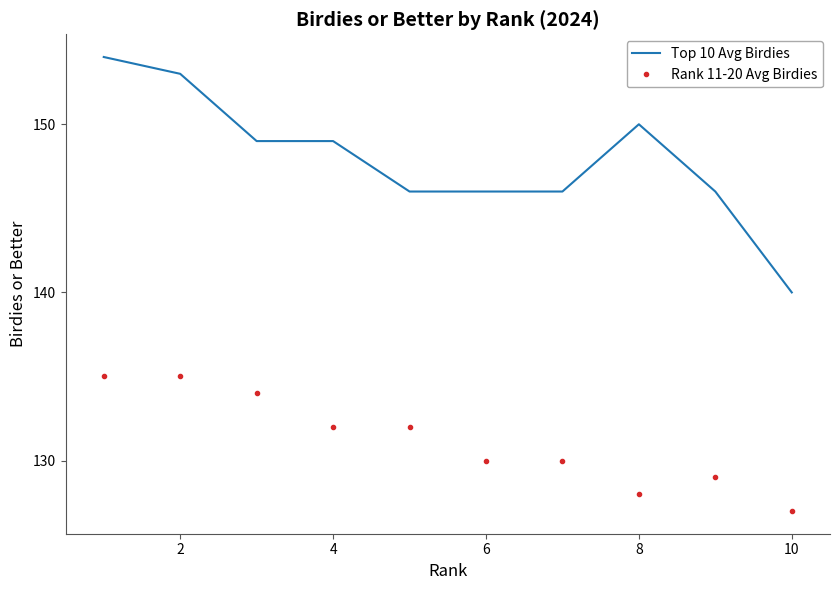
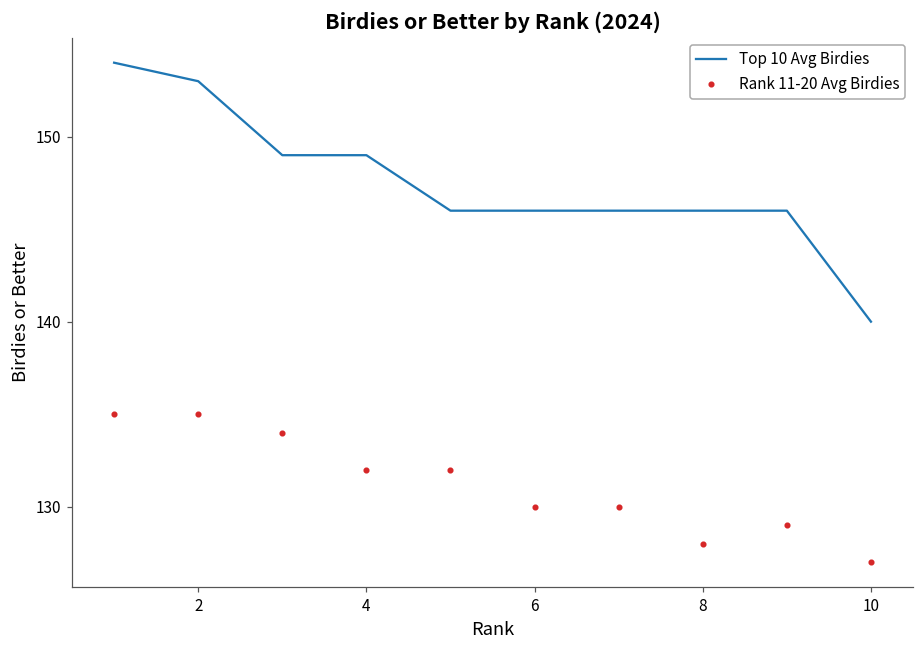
  {
    "Top 10 Avg Birdies": {
      "2": 153,
      "4": 149,
      "6": 146,
-     "8": 150,
+     "8": 146,
      "10": 140
    },
    "Rank 11-20 Avg Birdies": {
      "2": 135,
      "4": 132,
      "6": 130,
      "8": 128,
      "10": 127
    }
  }
